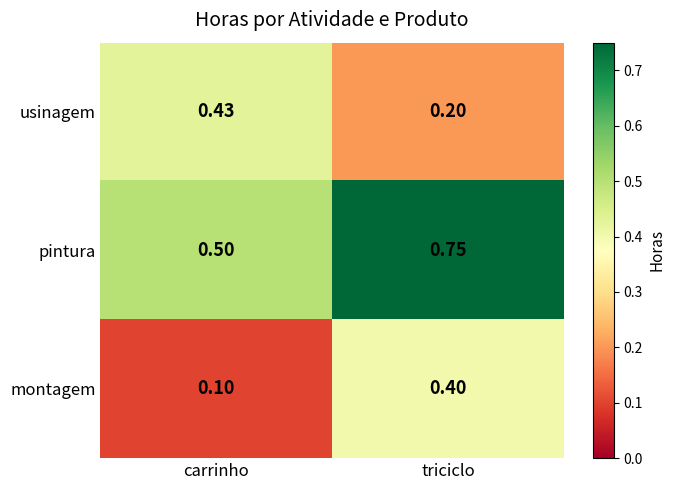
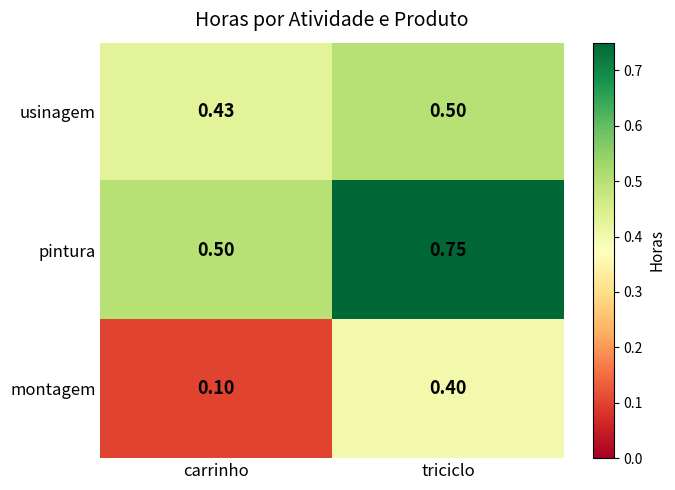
  {
    "usinagem": {
      "carrinho": 0.43,
-     "triciclo": 0.20
+     "triciclo": 0.50
    },
    "pintura": {
      "carrinho": 0.50,
      "triciclo": 0.75
    },
    "montagem": {
      "carrinho": 0.10,
      "triciclo": 0.40
    }
  }
